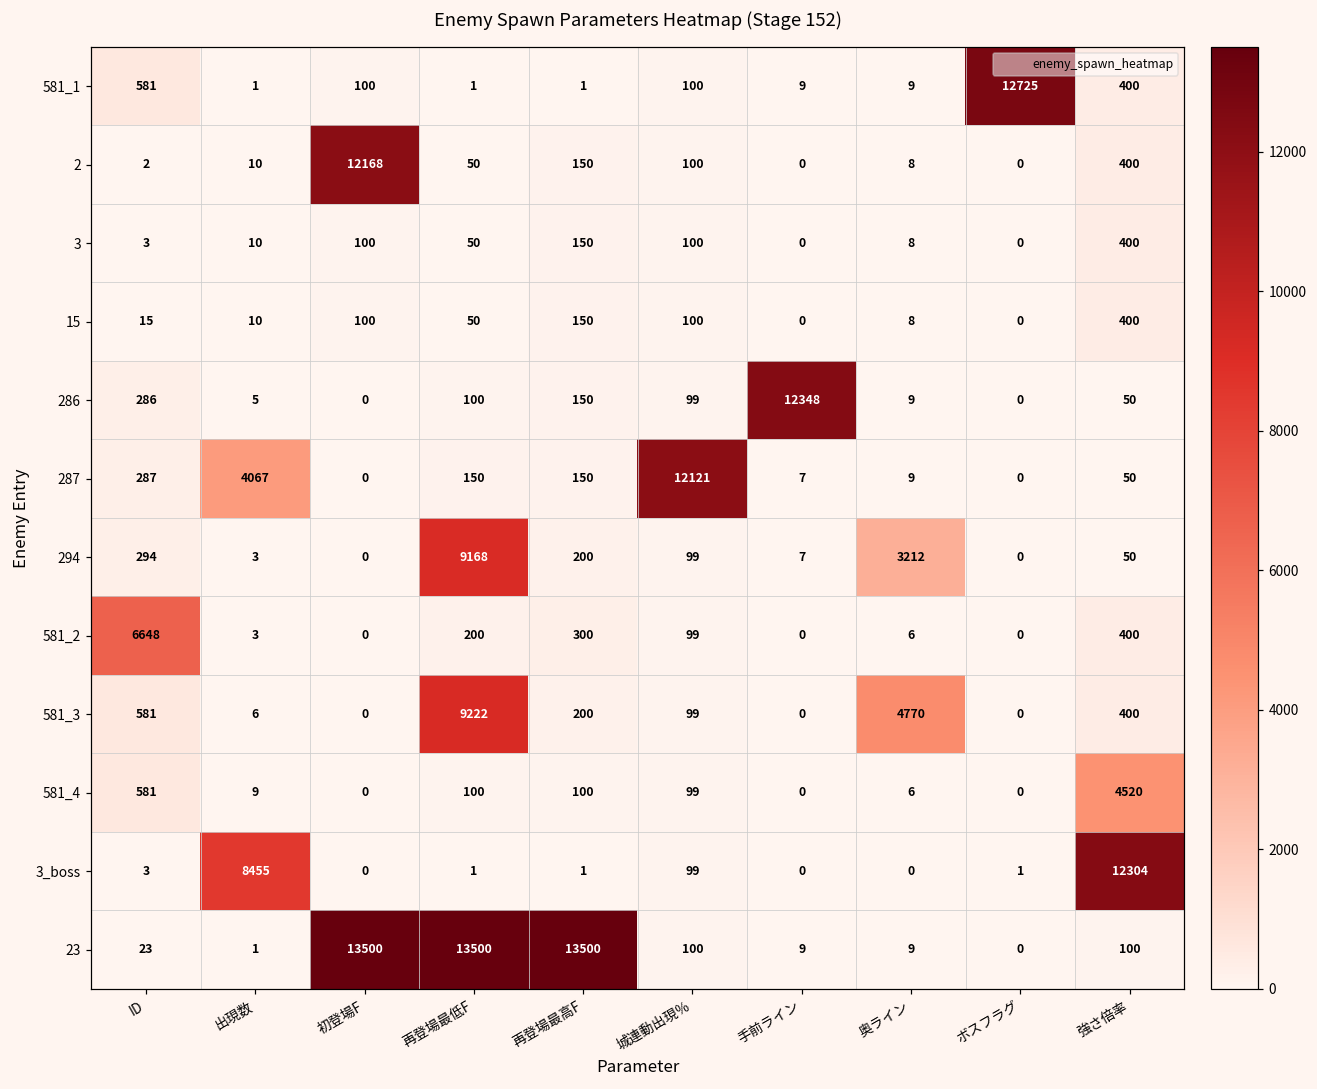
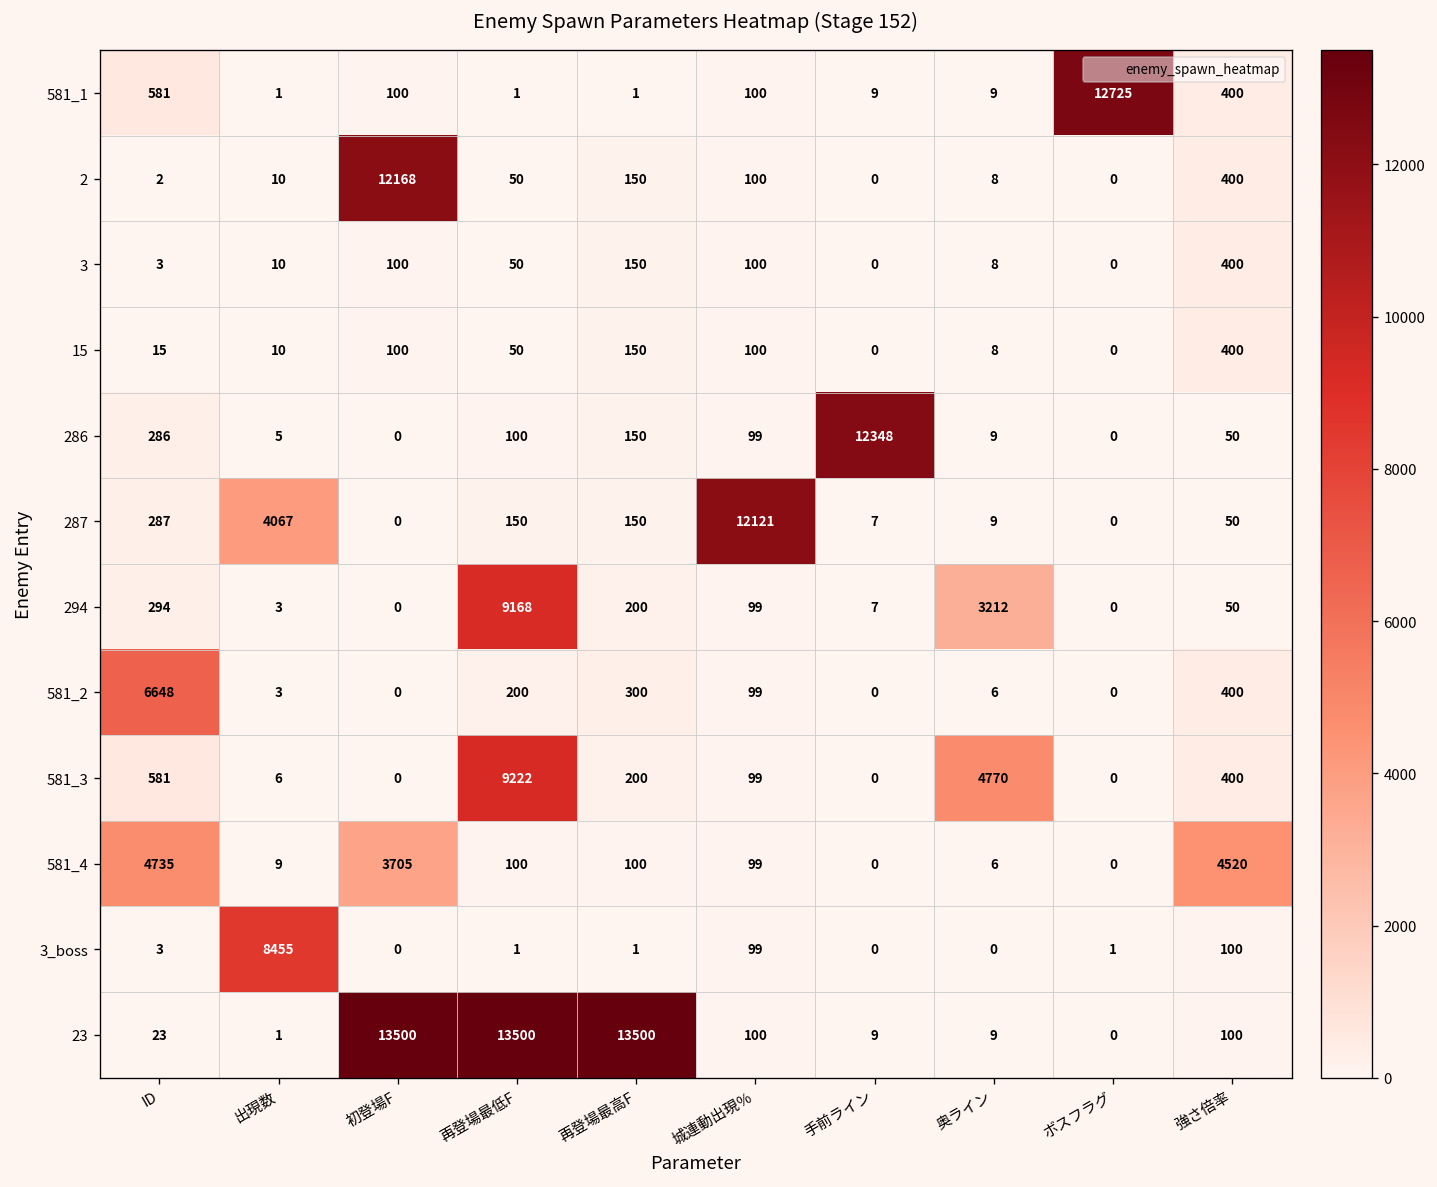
  {
    "581_1": {
      "ID": 581,
      "出現数": 1,
      "初登場F": 100,
      "再登場最低F": 1,
      "再登場最高F": 1,
      "城連動出現％": 100,
      "手前ライン": 9,
      "奥ライン": 9,
      "ボスフラグ": 12725,
      "強さ倍率": 400
    },
    "2": {
      "ID": 2,
      "出現数": 10,
      "初登場F": 12168,
      "再登場最低F": 50,
      "再登場最高F": 150,
      "城連動出現％": 100,
      "手前ライン": 0,
      "奥ライン": 8,
      "ボスフラグ": 0,
      "強さ倍率": 400
    },
    "3": {
      "ID": 3,
      "出現数": 10,
      "初登場F": 100,
      "再登場最低F": 50,
      "再登場最高F": 150,
      "城連動出現％": 100,
      "手前ライン": 0,
      "奥ライン": 8,
      "ボスフラグ": 0,
      "強さ倍率": 400
    },
    "15": {
      "ID": 15,
      "出現数": 10,
      "初登場F": 100,
      "再登場最低F": 50,
      "再登場最高F": 150,
      "城連動出現％": 100,
      "手前ライン": 0,
      "奥ライン": 8,
      "ボスフラグ": 0,
      "強さ倍率": 400
    },
    "286": {
      "ID": 286,
      "出現数": 5,
      "初登場F": 0,
      "再登場最低F": 100,
      "再登場最高F": 150,
      "城連動出現％": 99,
      "手前ライン": 12348,
      "奥ライン": 9,
      "ボスフラグ": 0,
      "強さ倍率": 50
    },
    "287": {
      "ID": 287,
      "出現数": 4067,
      "初登場F": 0,
      "再登場最低F": 150,
      "再登場最高F": 150,
      "城連動出現％": 12121,
      "手前ライン": 7,
      "奥ライン": 9,
      "ボスフラグ": 0,
      "強さ倍率": 50
    },
    "294": {
      "ID": 294,
      "出現数": 3,
      "初登場F": 0,
      "再登場最低F": 9168,
      "再登場最高F": 200,
      "城連動出現％": 99,
      "手前ライン": 7,
      "奥ライン": 3212,
      "ボスフラグ": 0,
      "強さ倍率": 50
    },
    "581_2": {
      "ID": 6648,
      "出現数": 3,
      "初登場F": 0,
      "再登場最低F": 200,
      "再登場最高F": 300,
      "城連動出現％": 99,
      "手前ライン": 0,
      "奥ライン": 6,
      "ボスフラグ": 0,
      "強さ倍率": 400
    },
    "581_3": {
      "ID": 581,
      "出現数": 6,
      "初登場F": 0,
      "再登場最低F": 9222,
      "再登場最高F": 200,
      "城連動出現％": 99,
      "手前ライン": 0,
      "奥ライン": 4770,
      "ボスフラグ": 0,
      "強さ倍率": 400
    },
    "581_4": {
-     "ID": 581,
+     "ID": 4735,
      "出現数": 9,
-     "初登場F": 0,
+     "初登場F": 3705,
      "再登場最低F": 100,
      "再登場最高F": 100,
      "城連動出現％": 99,
      "手前ライン": 0,
      "奥ライン": 6,
      "ボスフラグ": 0,
      "強さ倍率": 4520
    },
    "3_boss": {
      "ID": 3,
      "出現数": 8455,
      "初登場F": 0,
      "再登場最低F": 1,
      "再登場最高F": 1,
      "城連動出現％": 99,
      "手前ライン": 0,
      "奥ライン": 0,
      "ボスフラグ": 1,
-     "強さ倍率": 12304
+     "強さ倍率": 100
    },
    "23": {
      "ID": 23,
      "出現数": 1,
      "初登場F": 13500,
      "再登場最低F": 13500,
      "再登場最高F": 13500,
      "城連動出現％": 100,
      "手前ライン": 9,
      "奥ライン": 9,
      "ボスフラグ": 0,
      "強さ倍率": 100
    }
  }
